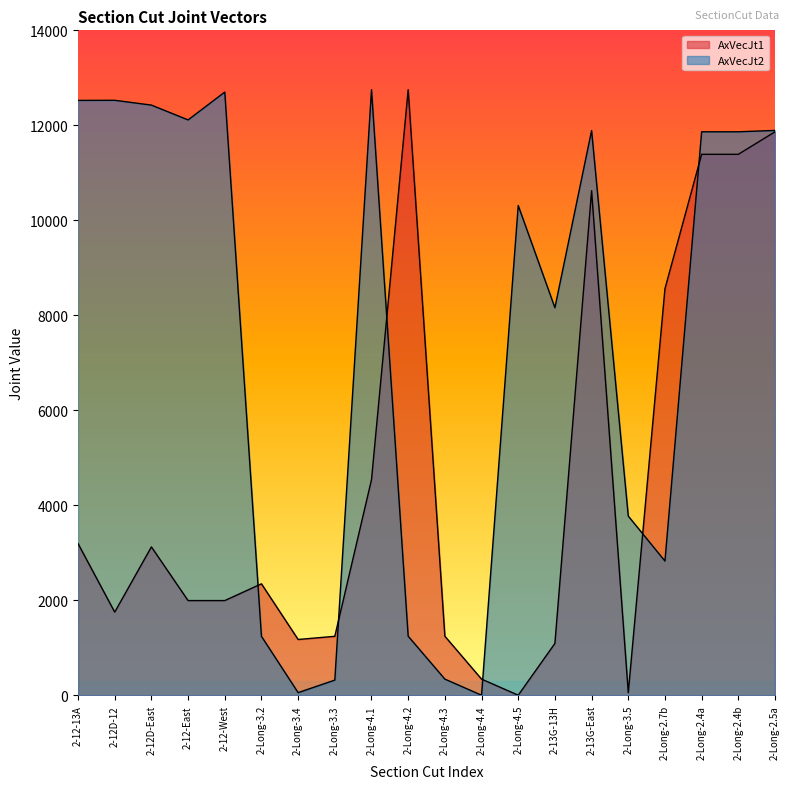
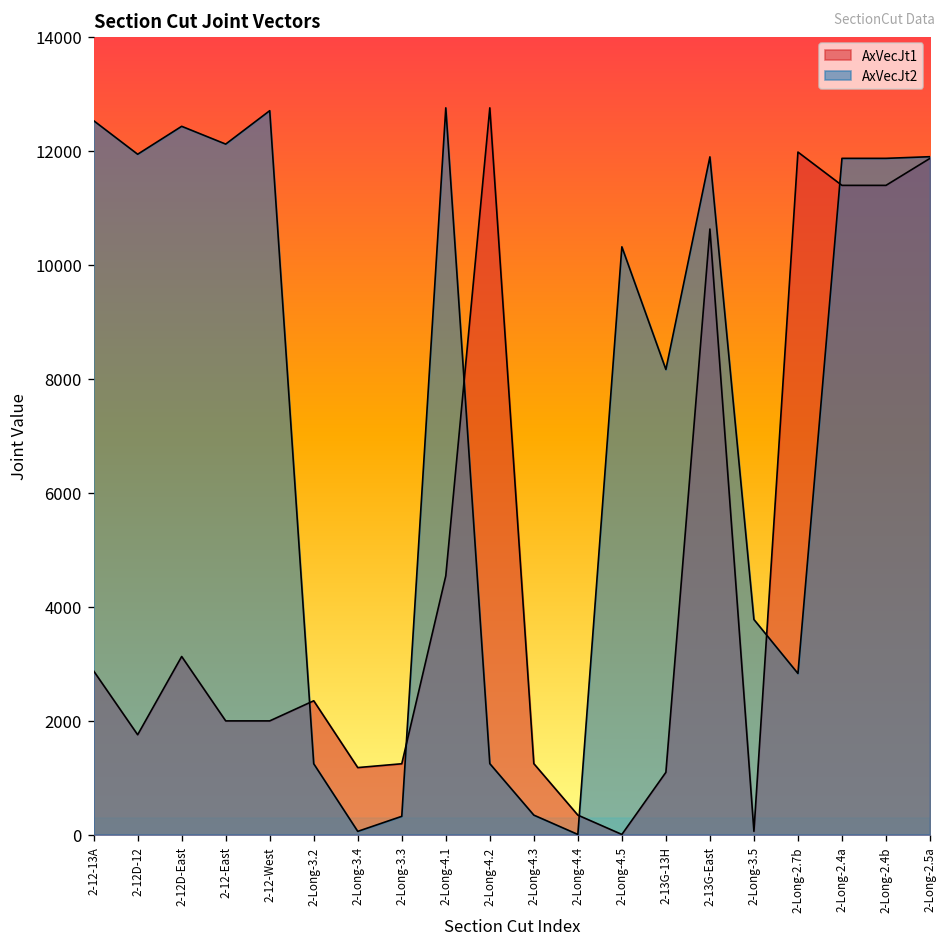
  {
    "AxVecJt1": {
-     "2-12-13A": 3200,
+     "2-12-13A": 2900,
      "2-12D-12": 1800,
      "2-12D-East": 3100,
      "2-12-East": 2000,
      "2-12-West": 2000,
      "2-Long-3.2": 2300,
      "2-Long-3.4": 1200,
      "2-Long-3.3": 1200,
      "2-Long-4.1": 4500,
      "2-Long-4.2": 12800,
      "2-Long-4.3": 1200,
      "2-Long-4.4": 300,
      "2-13G-13H": 1100,
      "2-13G-East": 10600,
-     "2-Long-2.7b": 8600,
+     "2-Long-2.7b": 12000,
      "2-Long-2.4a": 11400,
      "2-Long-2.4b": 11400
    },
    "AxVecJt2": {
      "2-12-13A": 12500,
-     "2-12D-12": 12500,
+     "2-12D-12": 11900,
      "2-12D-East": 12400,
      "2-12-East": 12100,
      "2-12-West": 12700,
      "2-Long-3.2": 1200,
      "2-Long-3.3": 300,
      "2-Long-4.1": 12800,
      "2-Long-4.2": 1200,
      "2-Long-4.3": 300,
      "2-Long-4.5": 10300,
      "2-13G-13H": 8200,
      "2-13G-East": 11900,
      "2-Long-3.5": 3800,
      "2-Long-2.7b": 2800,
      "2-Long-2.4a": 11900,
      "2-Long-2.4b": 11900
    }
  }
